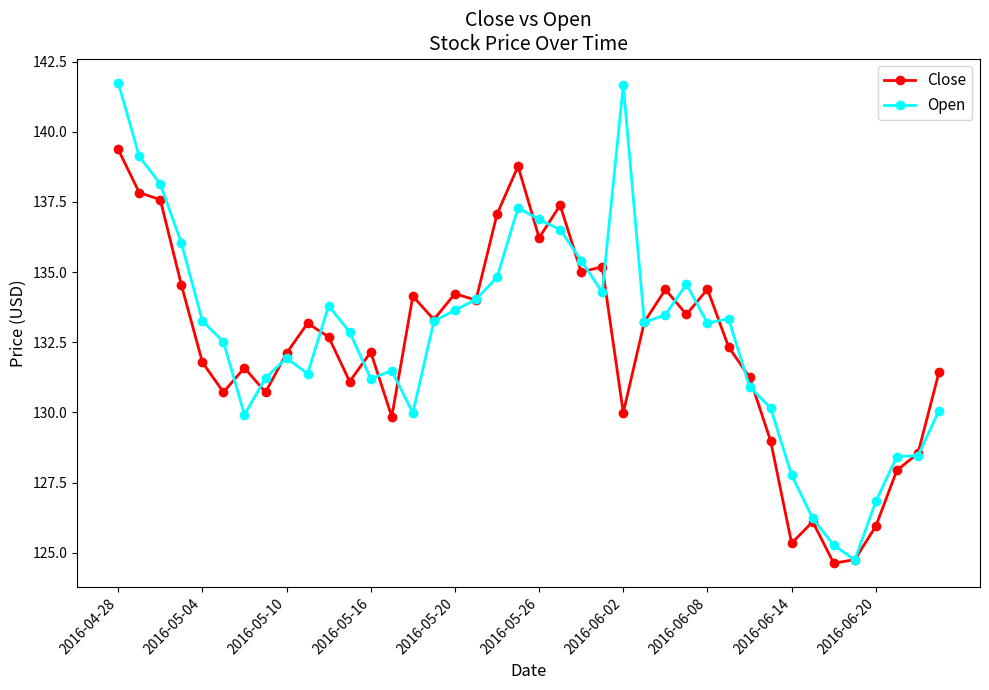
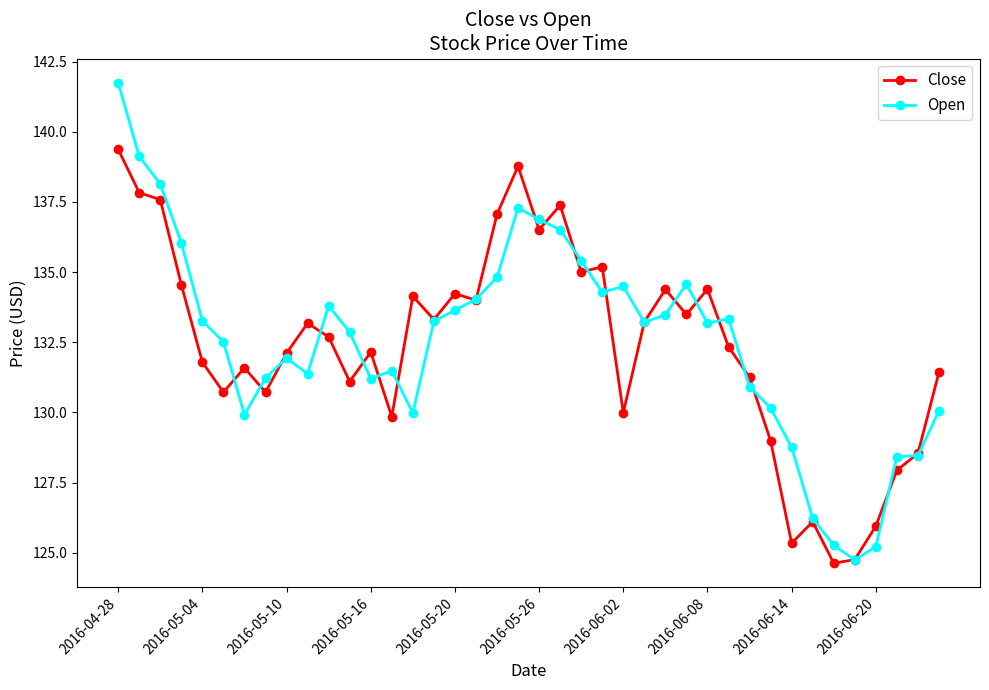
  {
    "Close": {
      "2016-04-28": 139.4,
      "2016-05-04": 131.8,
      "2016-05-10": 132.1,
      "2016-05-16": 132.1,
      "2016-05-20": 134.2,
-     "2016-05-26": 136.2,
+     "2016-05-26": 136.5,
      "2016-06-02": 130.0,
      "2016-06-08": 134.4,
      "2016-06-14": 125.3,
      "2016-06-20": 125.9
    },
    "Open": {
      "2016-04-28": 141.8,
      "2016-05-04": 133.3,
      "2016-05-10": 131.9,
      "2016-05-16": 131.2,
      "2016-05-20": 133.6,
      "2016-05-26": 136.9,
-     "2016-06-02": 141.7,
+     "2016-06-02": 134.5,
      "2016-06-08": 133.2,
-     "2016-06-14": 127.8,
-     "2016-06-20": 126.8
+     "2016-06-14": 128.8,
+     "2016-06-20": 125.2
    }
  }
